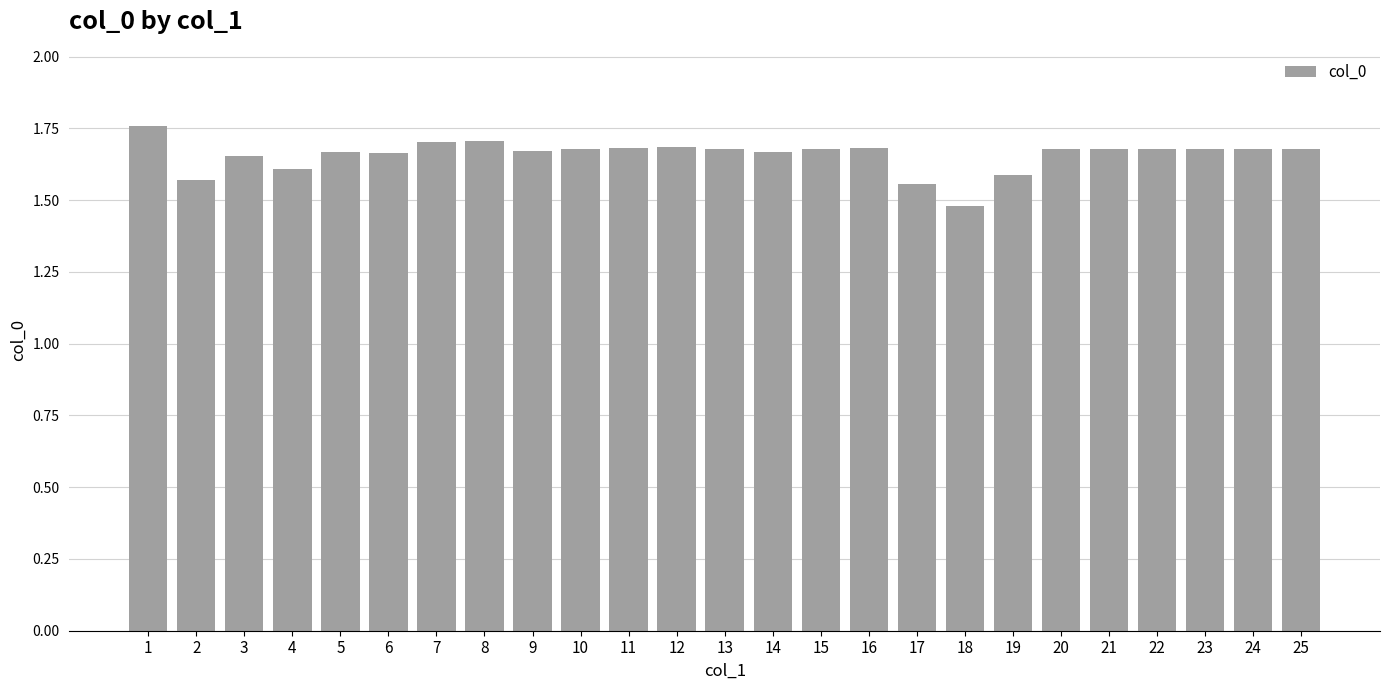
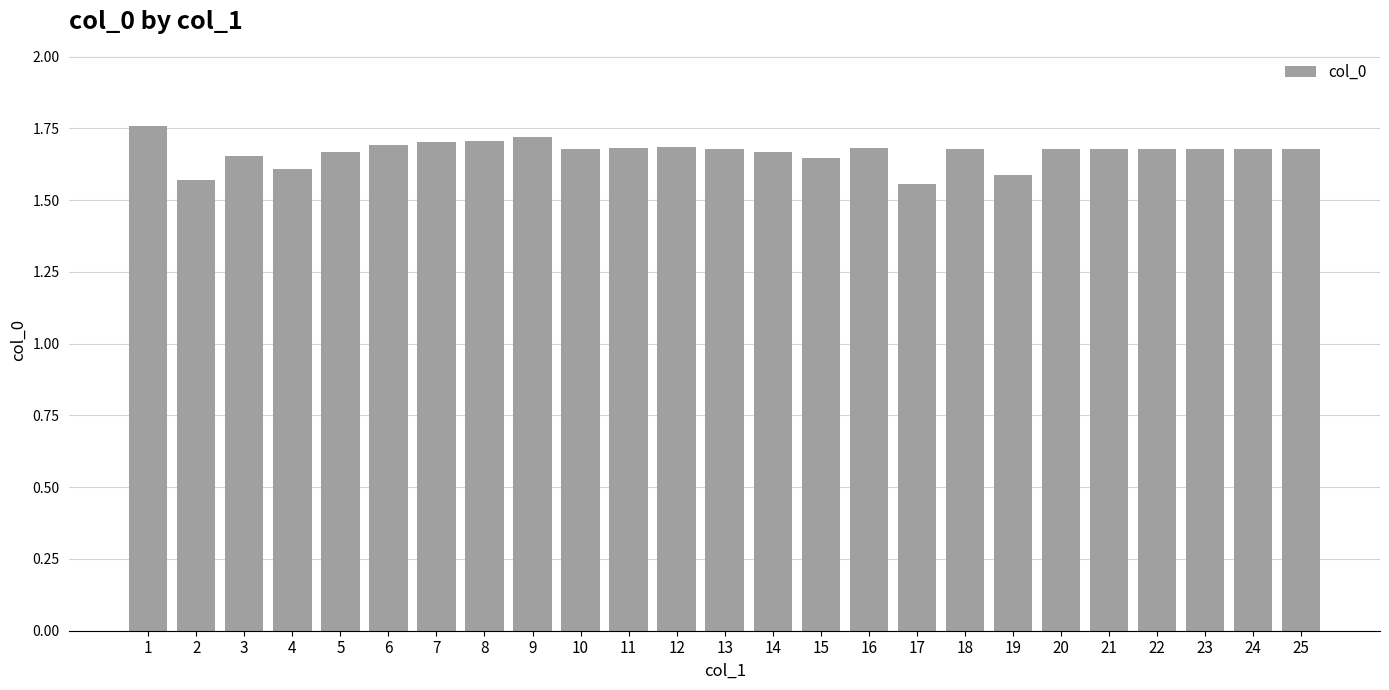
  {
    "1": 1.76,
    "2": 1.57,
    "3": 1.65,
    "4": 1.61,
    "5": 1.67,
-   "6": 1.66,
+   "6": 1.69,
    "7": 1.70,
    "8": 1.71,
-   "9": 1.67,
+   "9": 1.72,
    "10": 1.68,
    "11": 1.68,
    "12": 1.69,
    "13": 1.68,
    "14": 1.67,
-   "15": 1.68,
+   "15": 1.65,
    "16": 1.68,
    "17": 1.55,
-   "18": 1.48,
+   "18": 1.68,
    "19": 1.59,
    "20": 1.68,
    "21": 1.68,
    "22": 1.68,
    "23": 1.68,
    "24": 1.68,
    "25": 1.68
  }
